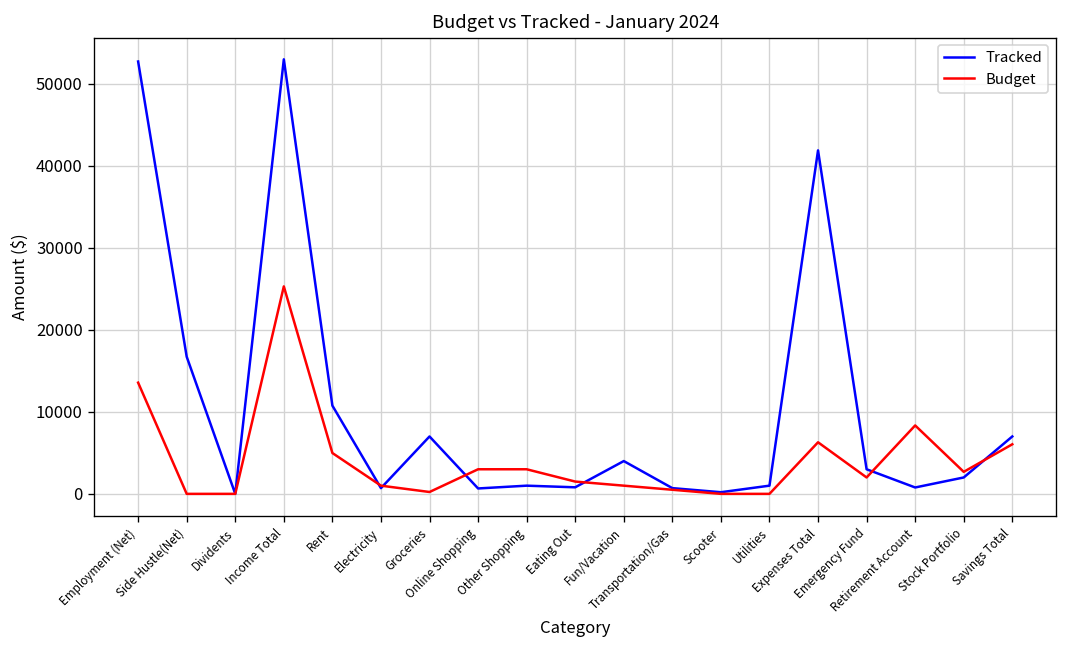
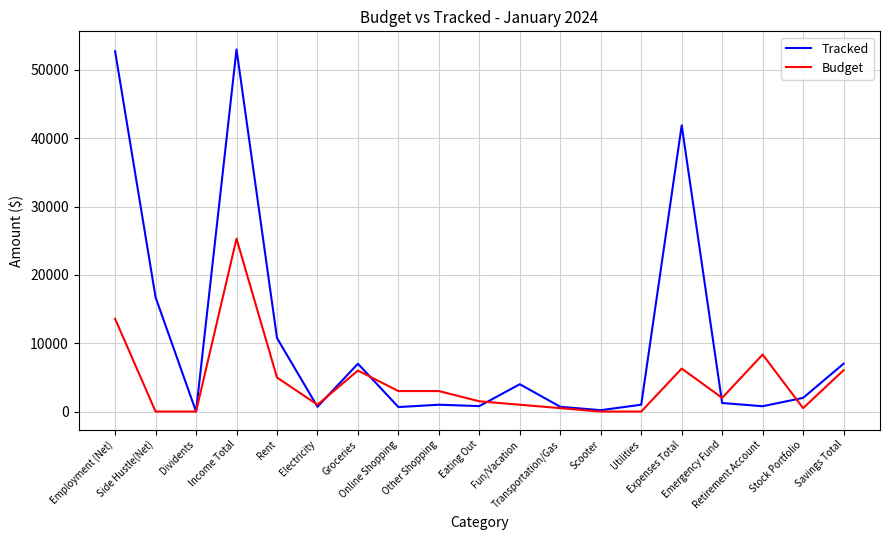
  {
    "Tracked": {
      "Employment (Net)": 53000,
      "Side Hustle(Net)": 17000,
      "Income Total": 53000,
      "Rent": 11000,
      "Groceries": 7000,
      "Online Shopping": 1000,
      "Other Shopping": 1000,
      "Eating Out": 1000,
      "Fun/Vacation": 4000,
      "Utilities": 1000,
      "Expenses Total": 42000,
-     "Emergency Fund": 3000,
+     "Emergency Fund": 1000,
      "Retirement Account": 1000,
      "Stock Portfolio": 2000,
      "Savings Total": 7000
    },
    "Budget": {
      "Employment (Net)": 14000,
      "Side Hustle(Net)": 0,
      "Income Total": 25000,
      "Rent": 5000,
-     "Groceries": 0,
+     "Groceries": 6000,
      "Online Shopping": 3000,
      "Other Shopping": 3000,
      "Eating Out": 2000,
      "Fun/Vacation": 1000,
      "Utilities": 0,
      "Expenses Total": 6000,
      "Emergency Fund": 2000,
      "Retirement Account": 8000,
-     "Stock Portfolio": 3000,
+     "Stock Portfolio": 1000,
      "Savings Total": 6000
    }
  }
